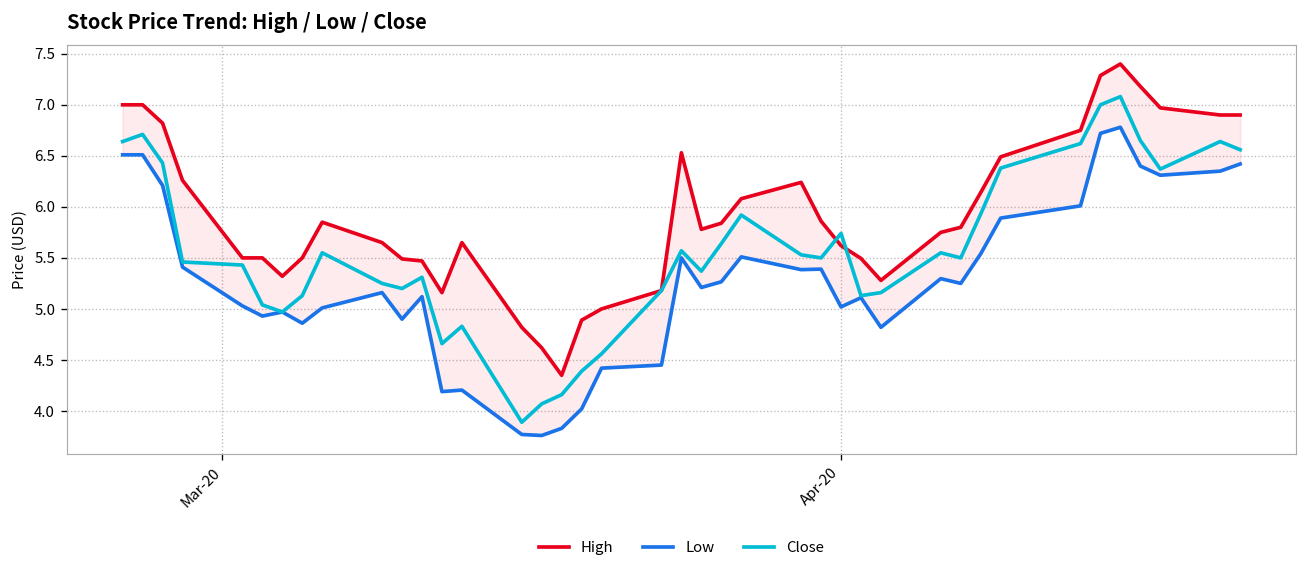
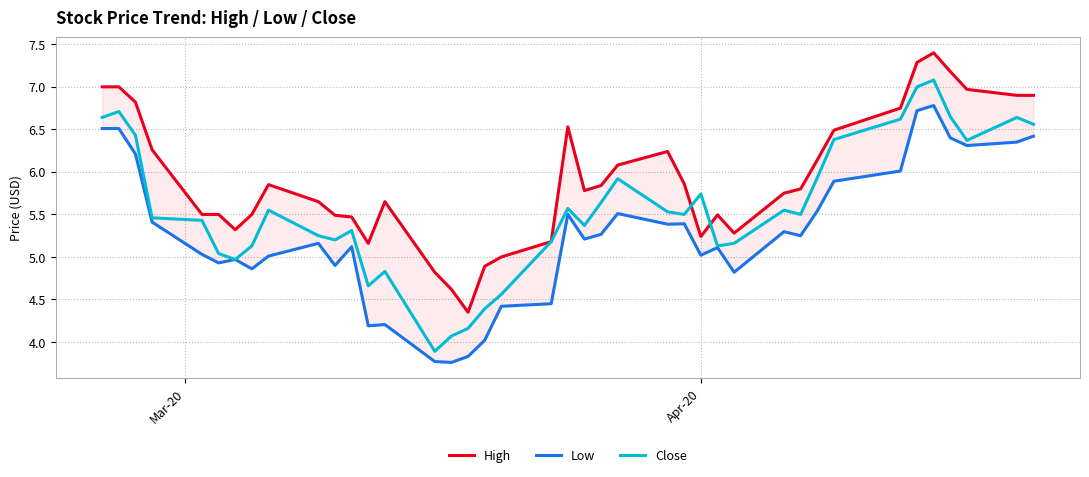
  {
    "High": {
-     "Apr-20": 5.6
+     "Apr-20": 5.2
    },
    "Low": {
      "Apr-20": 5.0
    },
    "Close": {
      "Apr-20": 5.7
    }
  }
